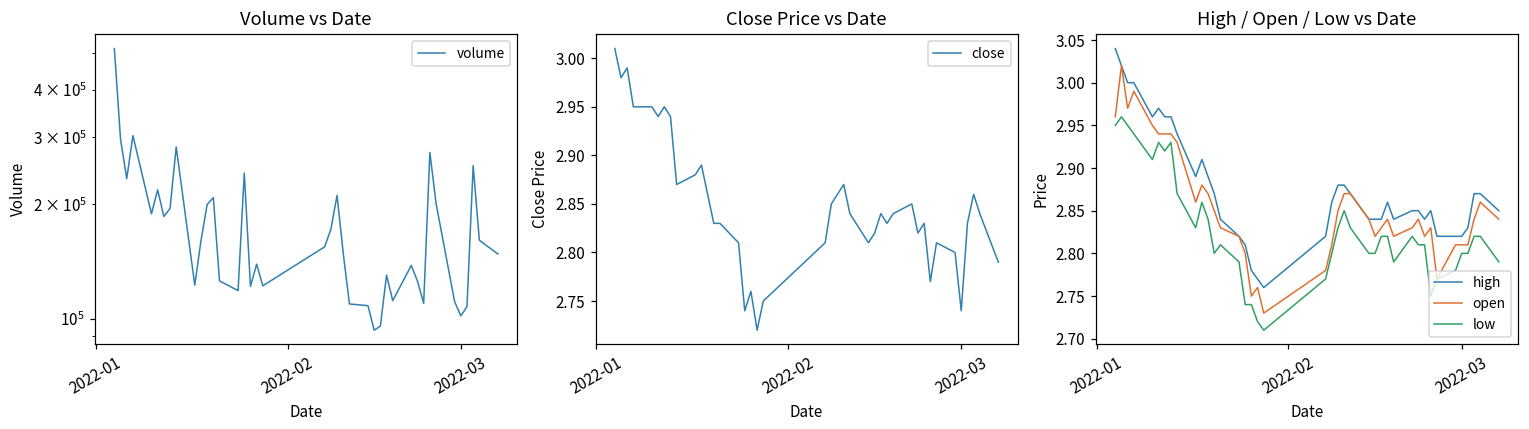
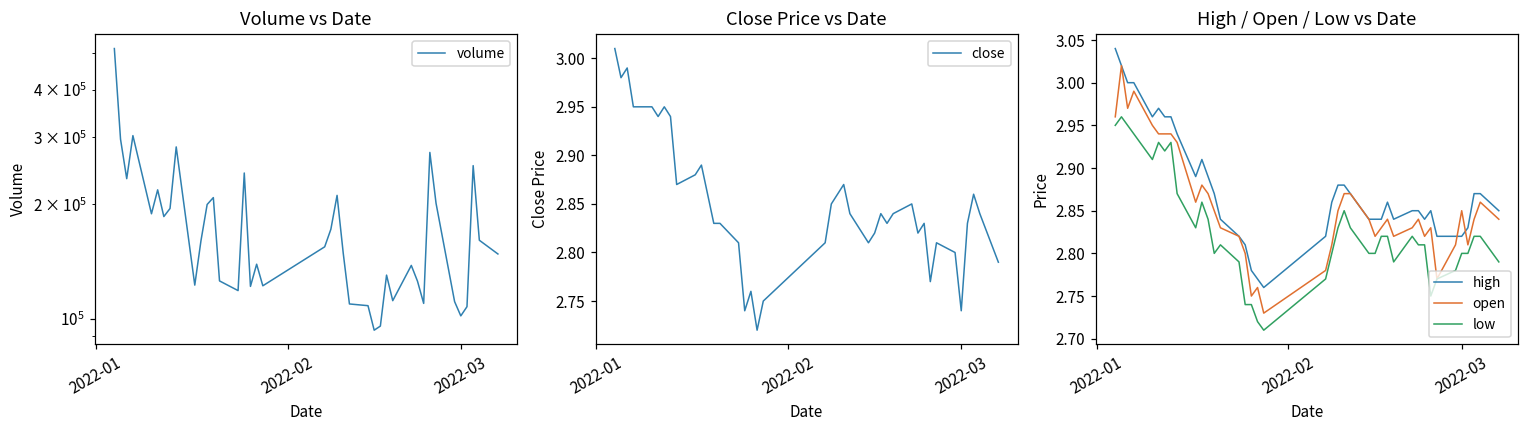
  {
    "Close Price vs Date": {
      "2022-03": 2.74
    },
    "High / Open / Low vs Date": {
      "high": {
        "2022-03": 2.82
      },
      "open": {
-       "2022-03": 2.81
+       "2022-03": 2.85
      },
      "low": {
        "2022-03": 2.80
      }
    }
  }
